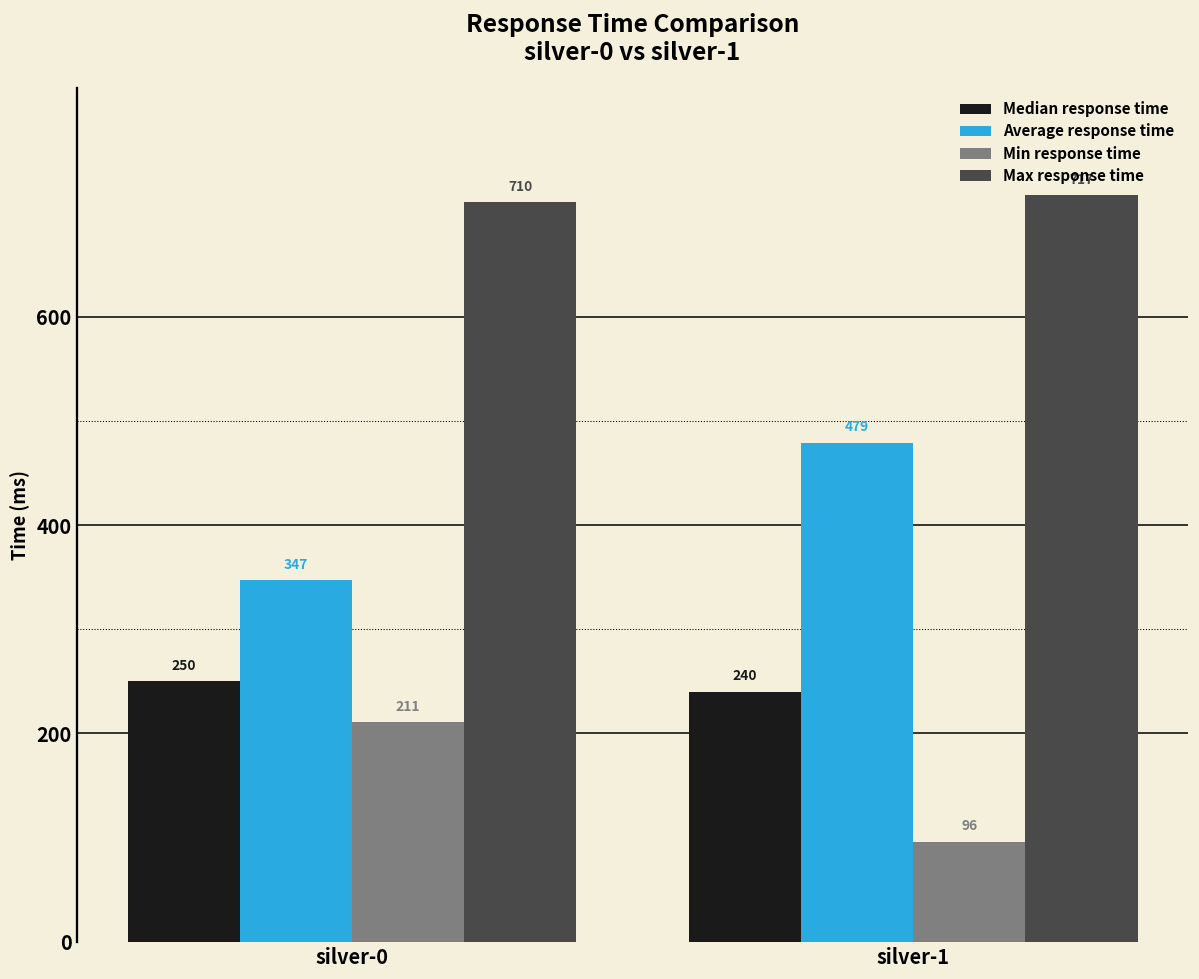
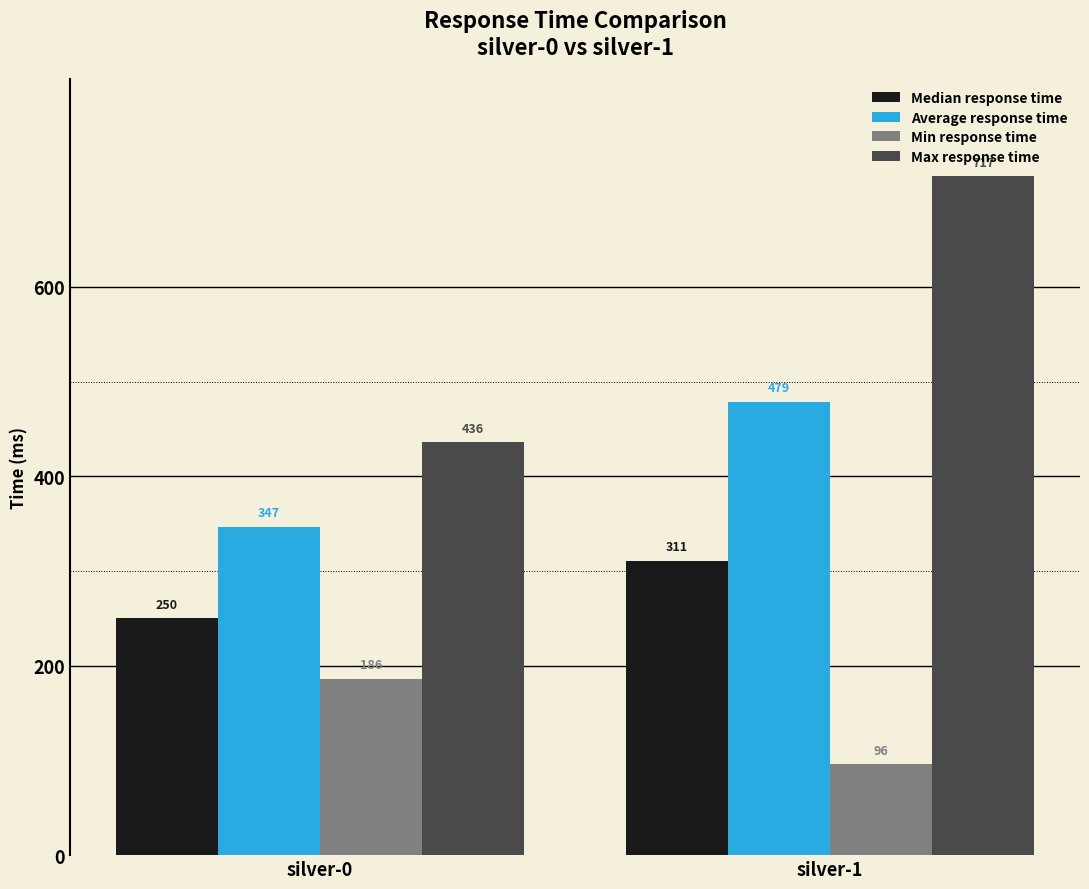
  {
    "Median response time": {
      "silver-0": 250,
-     "silver-1": 240
+     "silver-1": 311
    },
    "Average response time": {
      "silver-0": 347,
      "silver-1": 479
    },
    "Min response time": {
-     "silver-0": 211,
+     "silver-0": 186,
      "silver-1": 96
    },
    "Max response time": {
-     "silver-0": 710,
+     "silver-0": 436,
      "silver-1": 717
    }
  }
